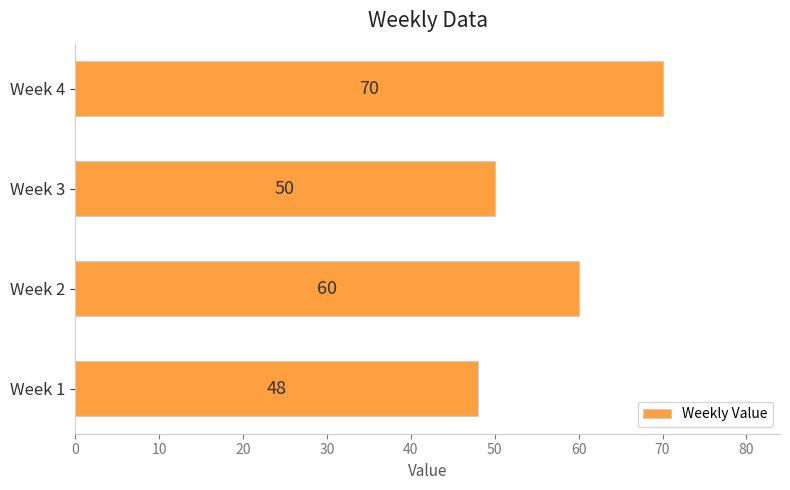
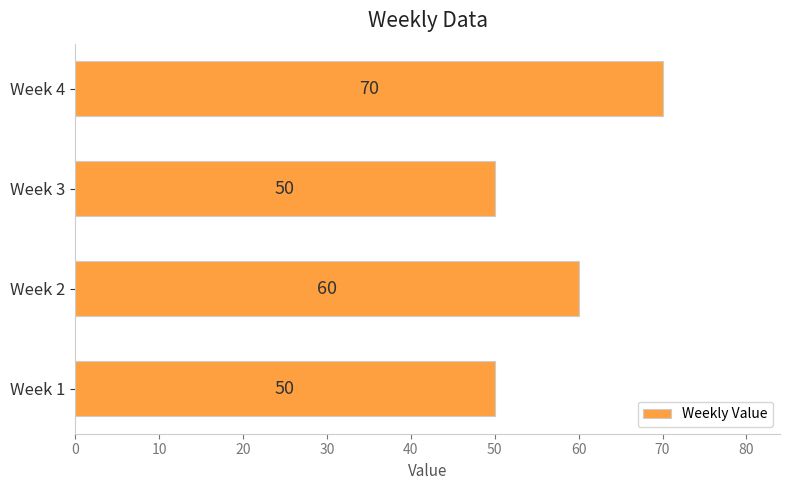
  {
    "Week 4": 70,
    "Week 3": 50,
    "Week 2": 60,
-   "Week 1": 48
+   "Week 1": 50
  }
